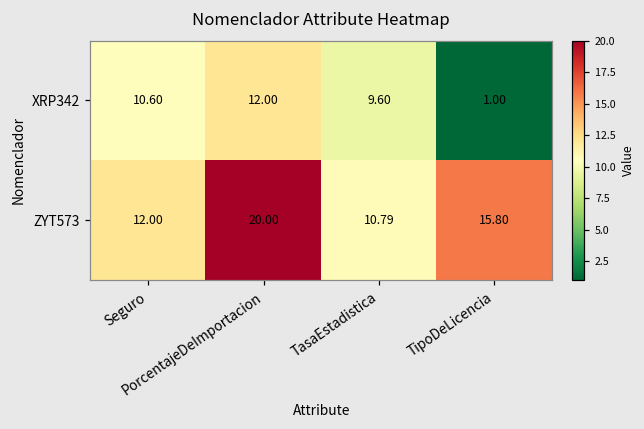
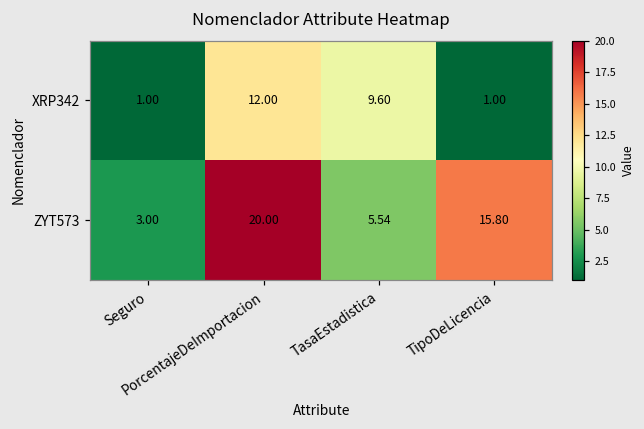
  {
    "XRP342": {
-     "Seguro": 10.60,
+     "Seguro": 1.00,
      "PorcentajeDeImportacion": 12.00,
      "TasaEstadistica": 9.60,
      "TipoDeLicencia": 1.00
    },
    "ZYT573": {
-     "Seguro": 12.00,
+     "Seguro": 3.00,
      "PorcentajeDeImportacion": 20.00,
-     "TasaEstadistica": 10.79,
+     "TasaEstadistica": 5.54,
      "TipoDeLicencia": 15.80
    }
  }
